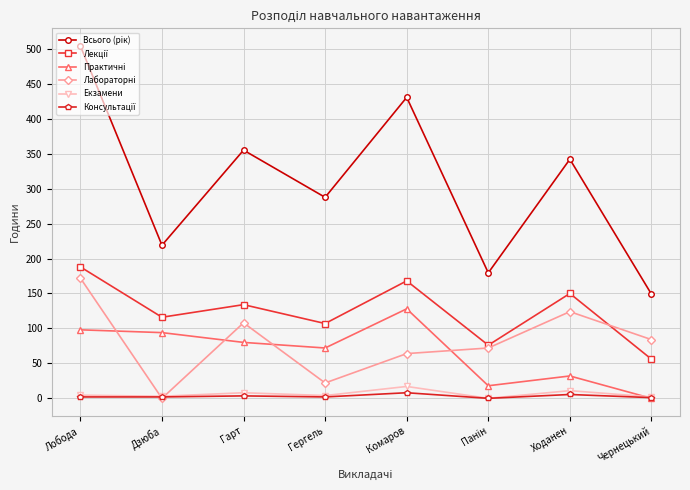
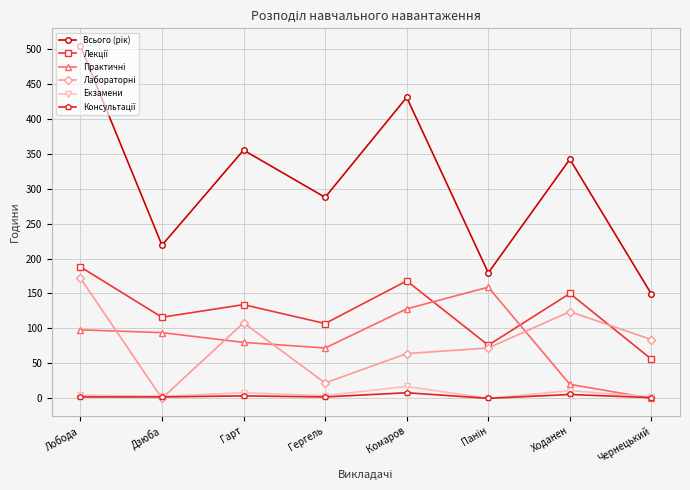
  {
    "Практичні": {
      "Лобода": 100,
      "Дзюба": 90,
      "Гарт": 80,
      "Гергель": 70,
      "Комаров": 130,
-     "Панін": 20,
-     "Ходанен": 30
+     "Панін": 160,
+     "Ходанен": 20
    }
  }
